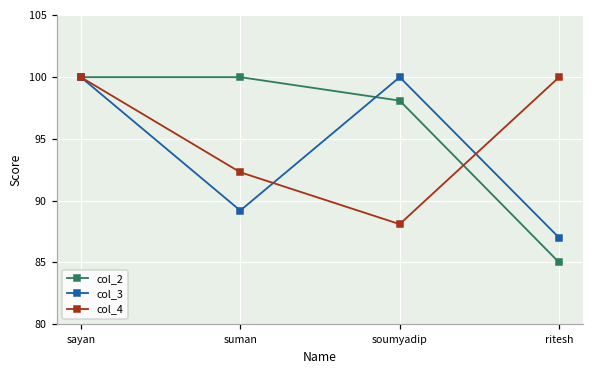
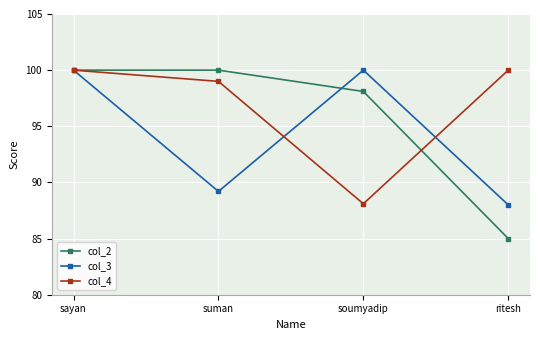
  {
    "col_2": {
      "suman": 100.0,
      "soumyadip": 98.1,
      "ritesh": 85.0
    },
    "col_3": {
      "suman": 89,
      "soumyadip": 100,
-     "ritesh": 87
+     "ritesh": 88
    },
    "col_4": {
-     "suman": 92.3,
+     "suman": 99.0,
      "soumyadip": 88.1,
      "ritesh": 100.0
    }
  }
